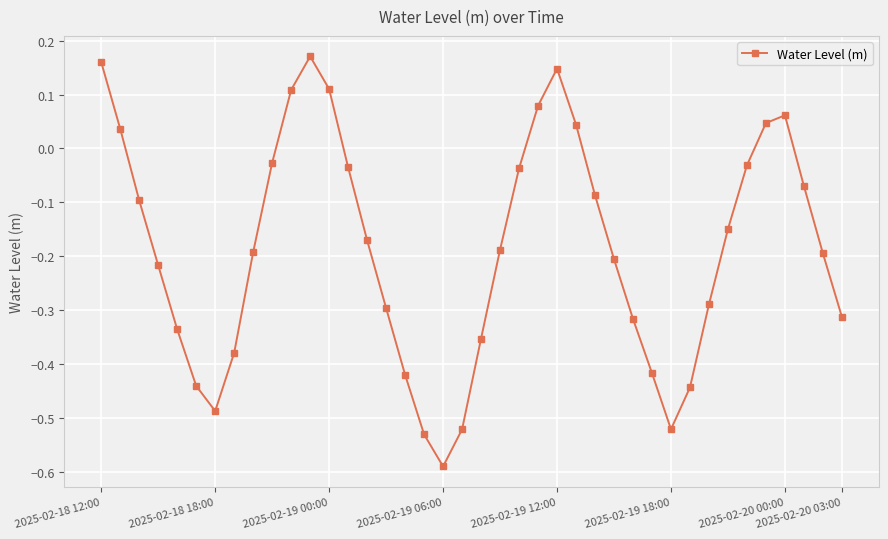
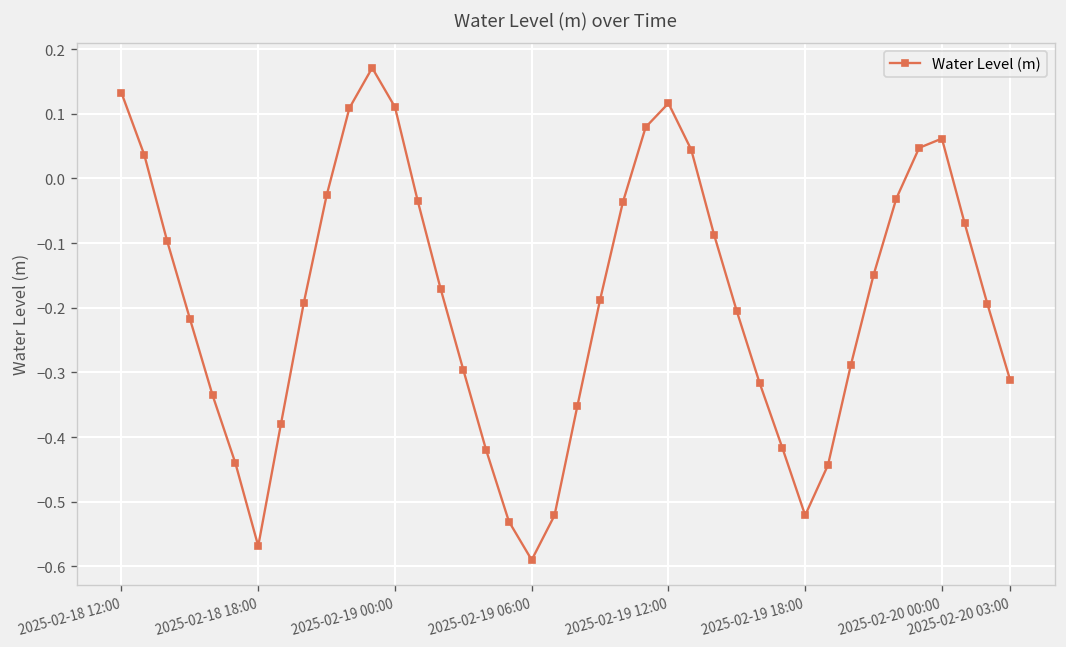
  {
-   "2025-02-18 12:00": 0.16,
-   "2025-02-18 18:00": -0.49,
+   "2025-02-18 12:00": 0.13,
+   "2025-02-18 18:00": -0.57,
    "2025-02-19 00:00": 0.11,
    "2025-02-19 06:00": -0.59,
-   "2025-02-19 12:00": 0.15,
+   "2025-02-19 12:00": 0.12,
    "2025-02-19 18:00": -0.52,
    "2025-02-20 00:00": 0.06,
    "2025-02-20 03:00": -0.31
  }
